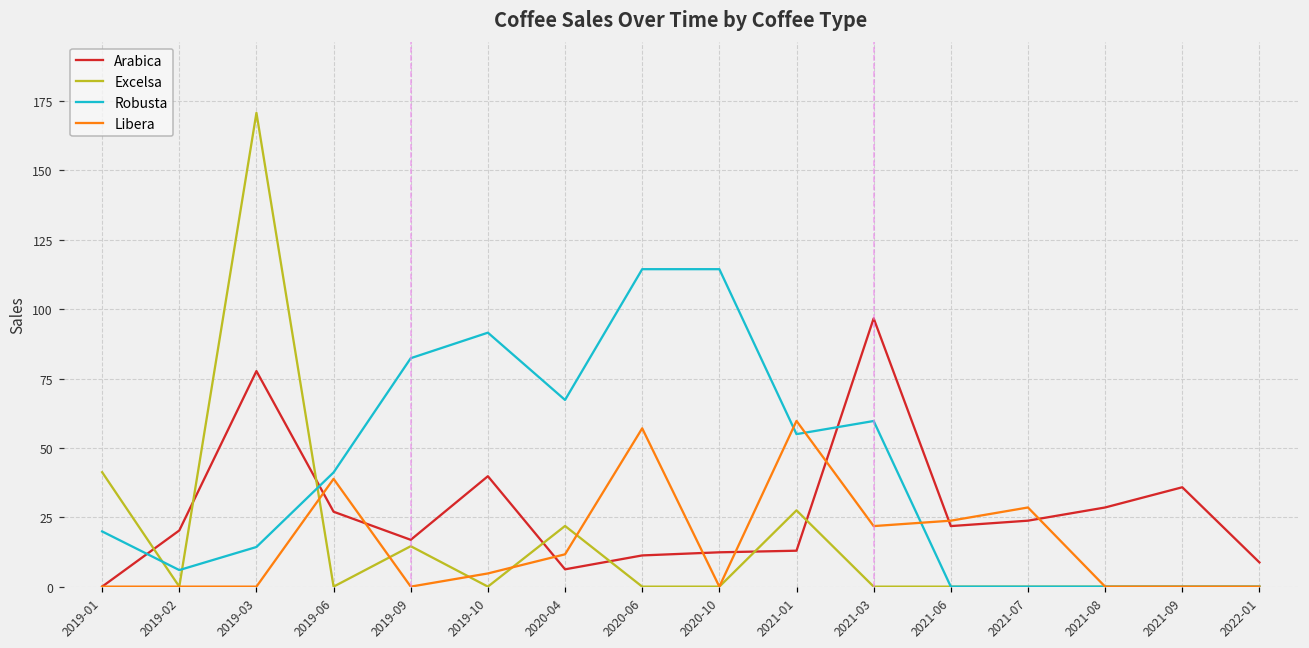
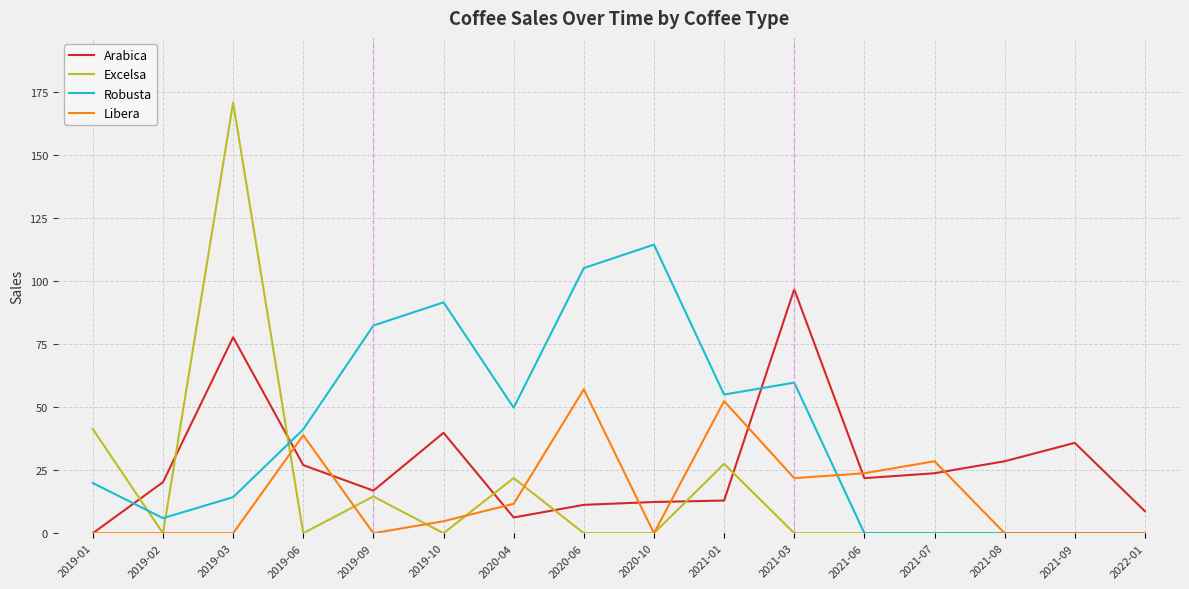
  {
    "Arabica": {
      "2019-02": 20,
      "2019-03": 78,
      "2019-06": 27,
      "2019-09": 17,
      "2019-10": 40,
      "2020-04": 6,
      "2020-06": 11,
      "2020-10": 12,
      "2021-01": 13,
      "2021-03": 97,
      "2021-06": 22,
      "2021-07": 24,
      "2021-08": 29,
      "2021-09": 36,
      "2022-01": 9
    },
    "Excelsa": {
      "2019-01": 41,
      "2019-03": 171,
      "2019-06": 0,
      "2019-09": 15,
      "2019-10": 0,
      "2020-04": 22,
      "2020-06": 0,
      "2021-01": 28,
      "2021-03": 0
    },
    "Robusta": {
      "2019-01": 20,
      "2019-02": 6,
      "2019-03": 14,
      "2019-06": 41,
      "2019-09": 82,
      "2019-10": 92,
-     "2020-04": 67,
-     "2020-06": 114,
+     "2020-04": 50,
+     "2020-06": 105,
      "2020-10": 114,
      "2021-01": 55,
      "2021-03": 60
    },
    "Libera": {
      "2019-03": 0,
      "2019-06": 39,
      "2019-09": 0,
      "2019-10": 5,
      "2020-04": 12,
      "2020-06": 57,
-     "2021-01": 60,
+     "2021-01": 52,
      "2021-03": 22,
      "2021-06": 24,
      "2021-07": 29
    }
  }
